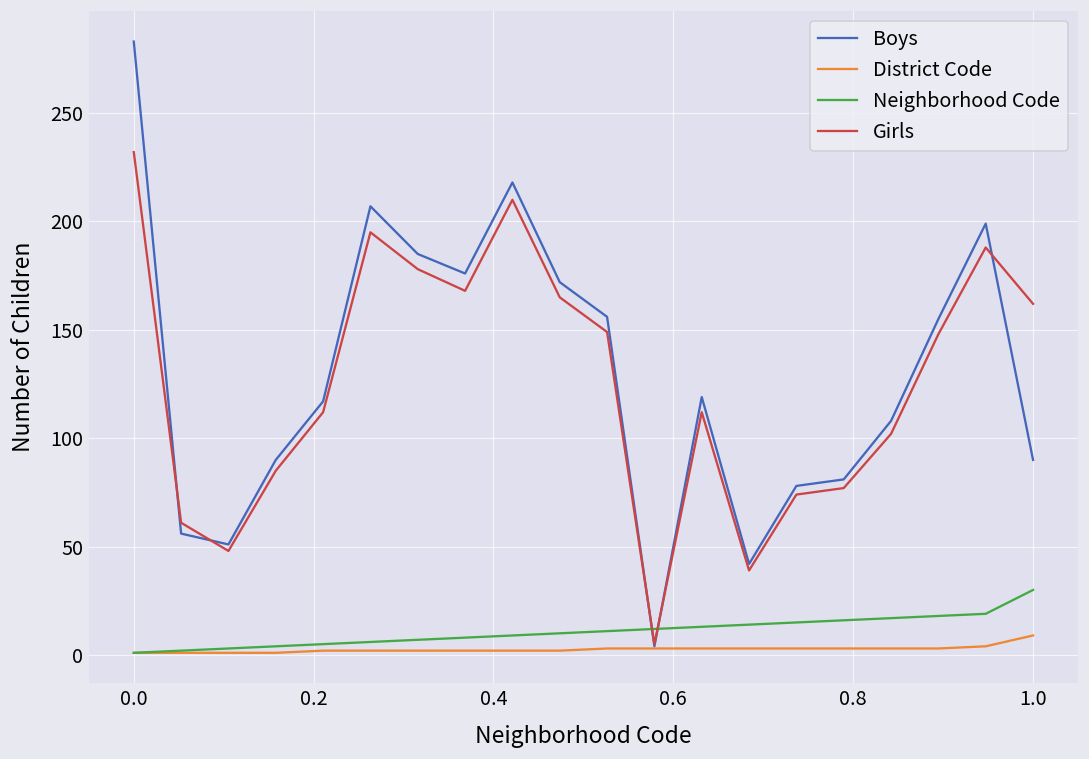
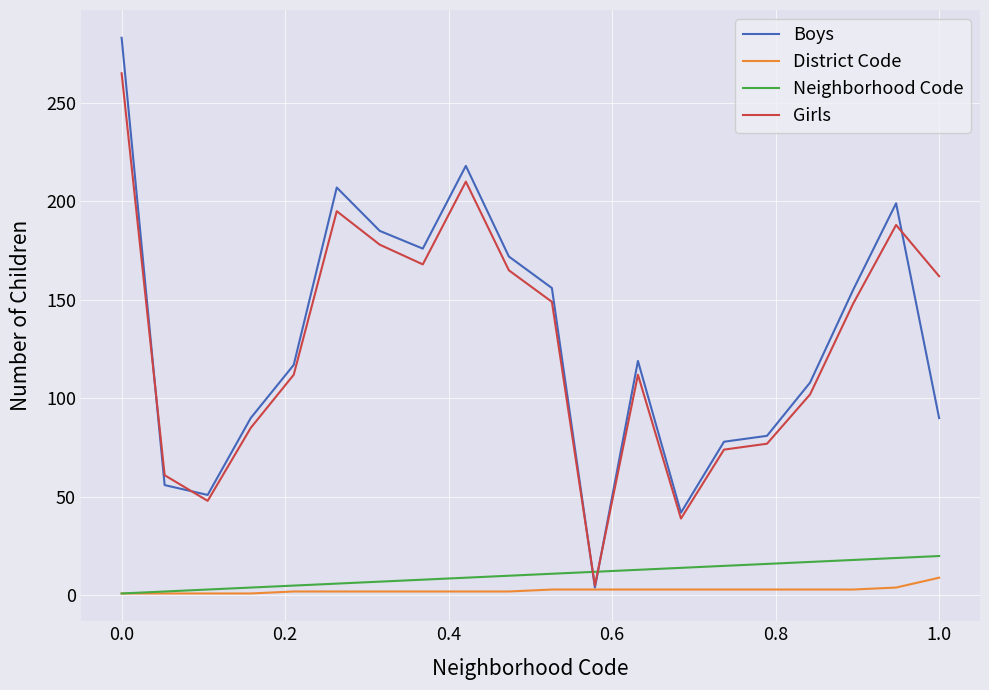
  {
    "Boys": {
      "0.0": 283,
      "1.0": 90
    },
    "District Code": {
      "1.0": 9
    },
    "Neighborhood Code": {
-     "1.0": 30
+     "1.0": 20
    },
    "Girls": {
-     "0.0": 232,
+     "0.0": 265,
      "1.0": 162
    }
  }
